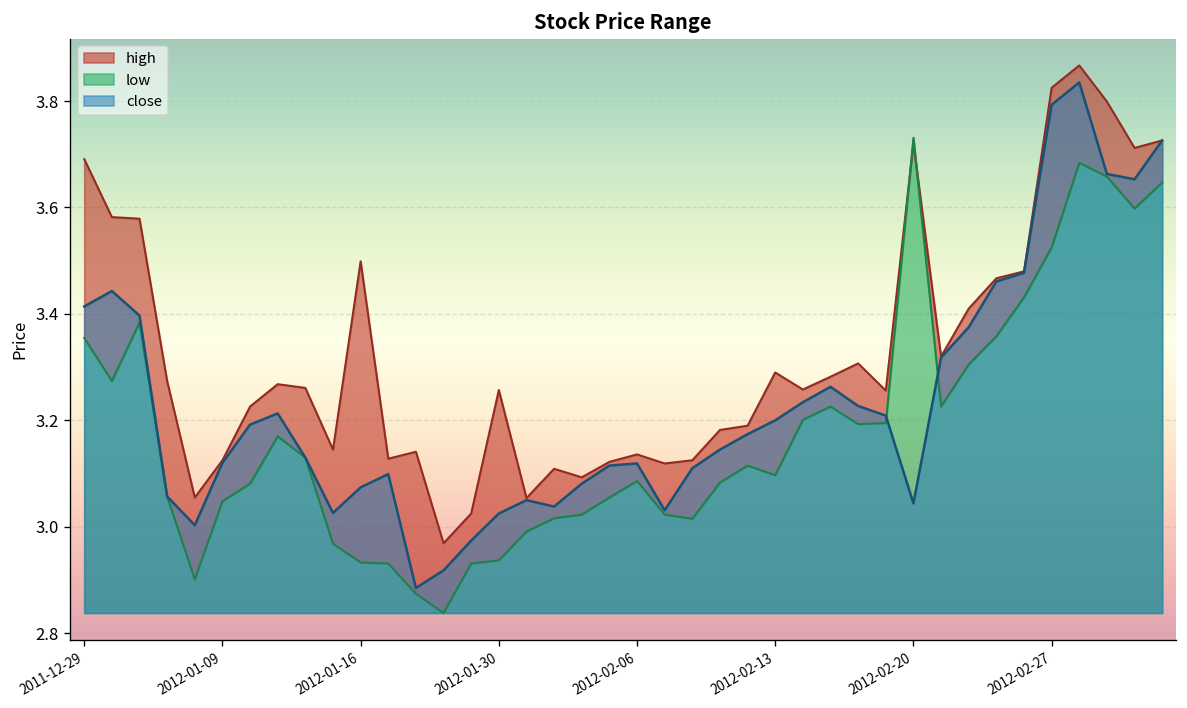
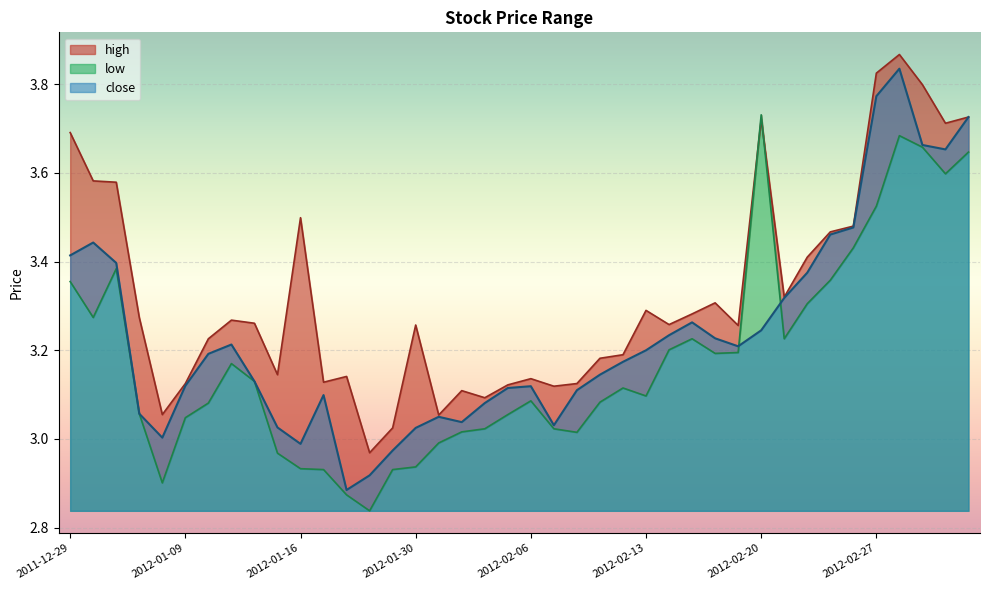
  {
    "low": {
      "2011-12-29": 3.36,
      "2012-01-09": 3.05,
      "2012-01-16": 2.93,
      "2012-01-30": 2.94,
      "2012-02-06": 3.09,
      "2012-02-13": 3.10,
      "2012-02-27": 3.53
    },
    "close": {
      "2011-12-29": 3.41,
-     "2012-01-16": 3.07,
+     "2012-01-16": 2.99,
      "2012-01-30": 3.03,
      "2012-02-06": 3.12,
      "2012-02-13": 3.20,
-     "2012-02-20": 3.04,
-     "2012-02-27": 3.79
+     "2012-02-20": 3.25,
+     "2012-02-27": 3.77
    }
  }
